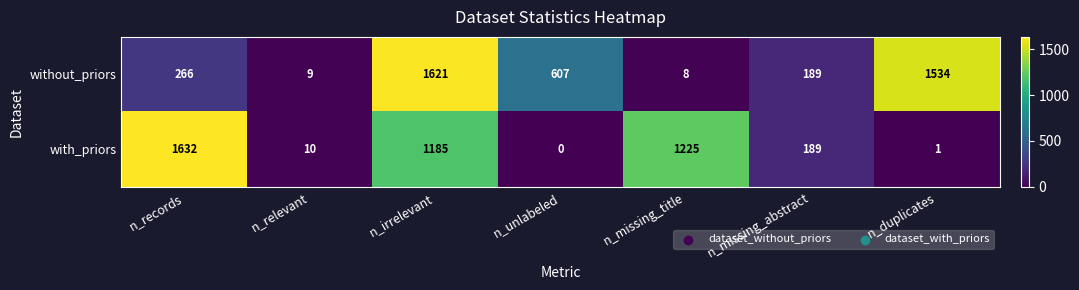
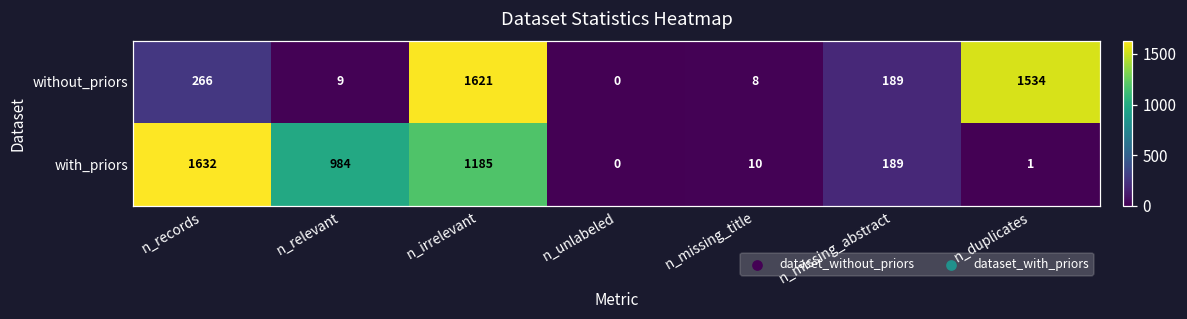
  {
    "without_priors": {
      "n_records": 266,
      "n_relevant": 9,
      "n_irrelevant": 1621,
-     "n_unlabeled": 607,
+     "n_unlabeled": 0,
      "n_missing_title": 8,
      "n_missing_abstract": 189,
      "n_duplicates": 1534
    },
    "with_priors": {
      "n_records": 1632,
-     "n_relevant": 10,
+     "n_relevant": 984,
      "n_irrelevant": 1185,
      "n_unlabeled": 0,
-     "n_missing_title": 1225,
+     "n_missing_title": 10,
      "n_missing_abstract": 189,
      "n_duplicates": 1
    }
  }
